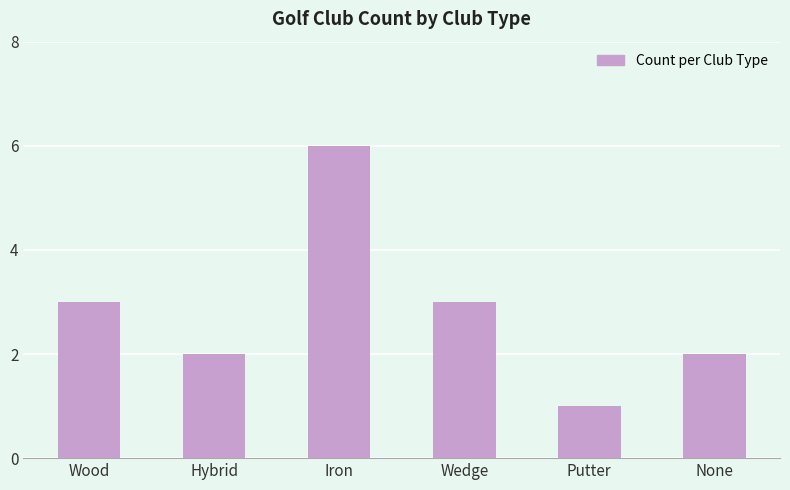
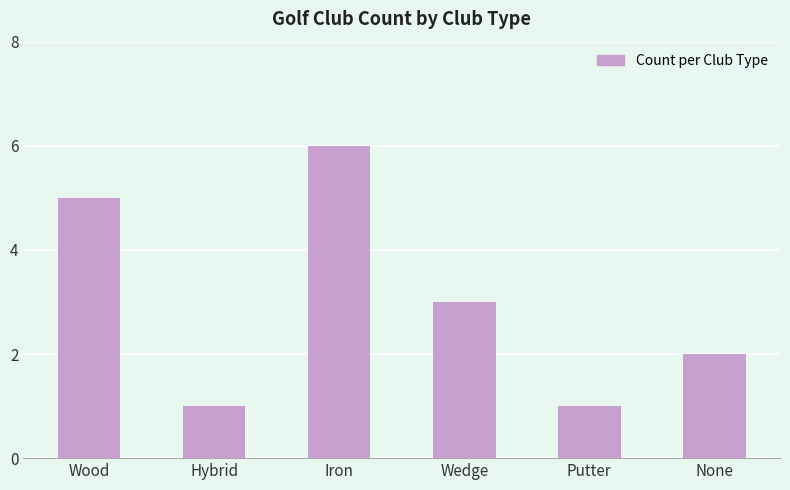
  {
-   "Wood": 3,
-   "Hybrid": 2,
+   "Wood": 5,
+   "Hybrid": 1,
    "Iron": 6,
    "Wedge": 3,
    "Putter": 1,
    "None": 2
  }
